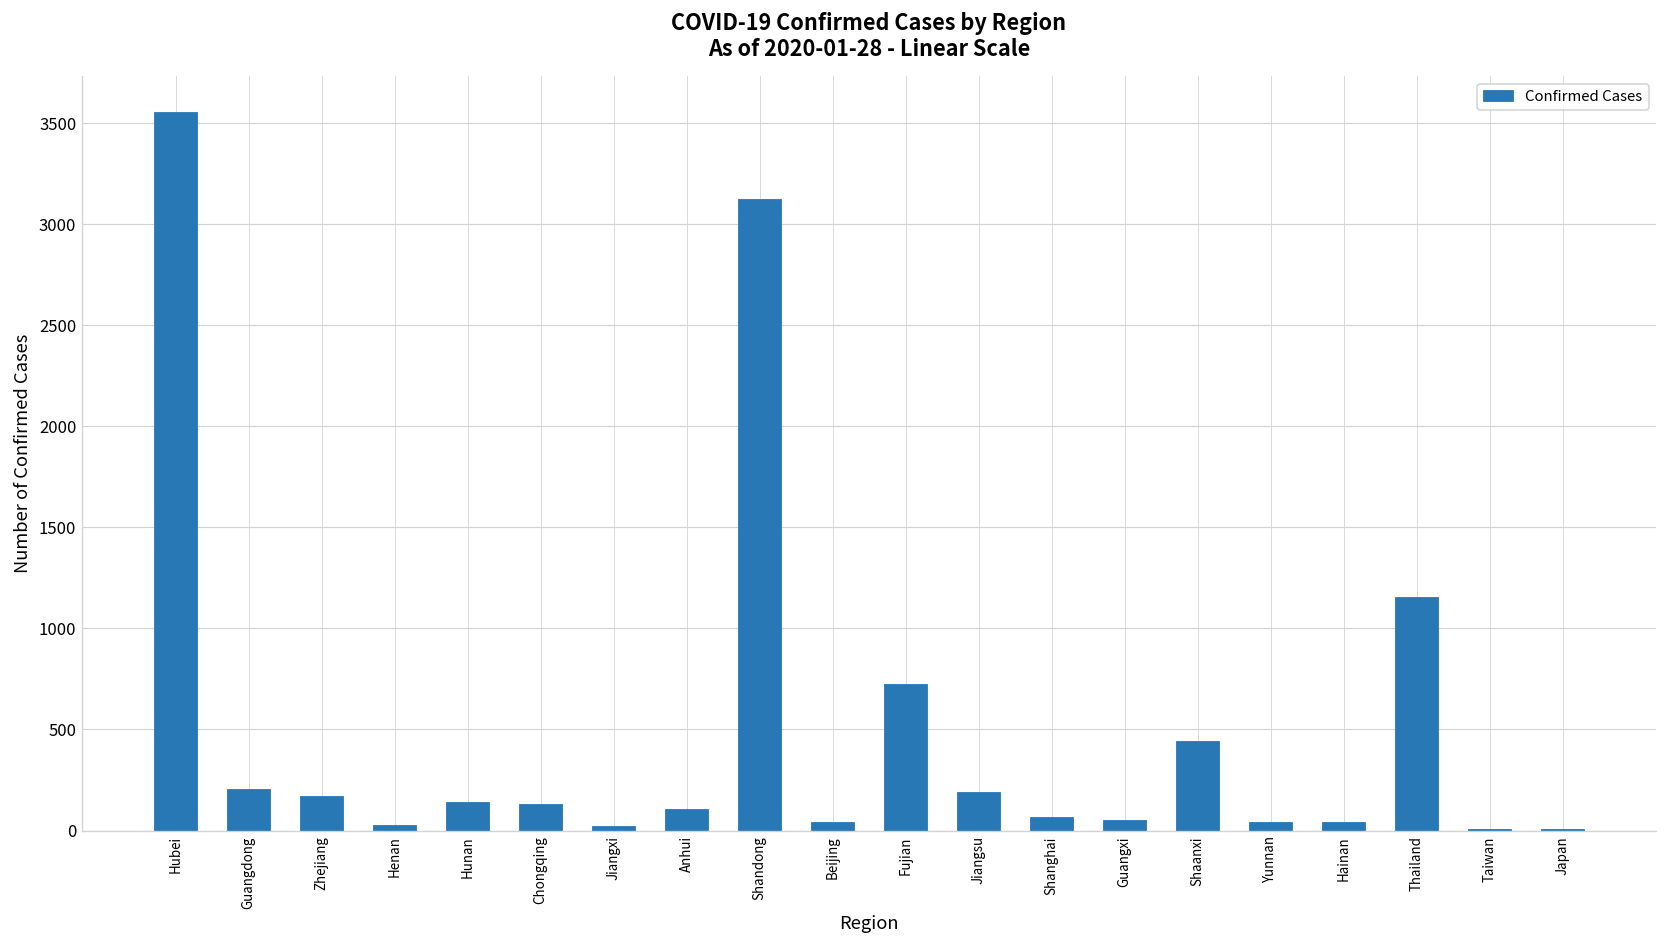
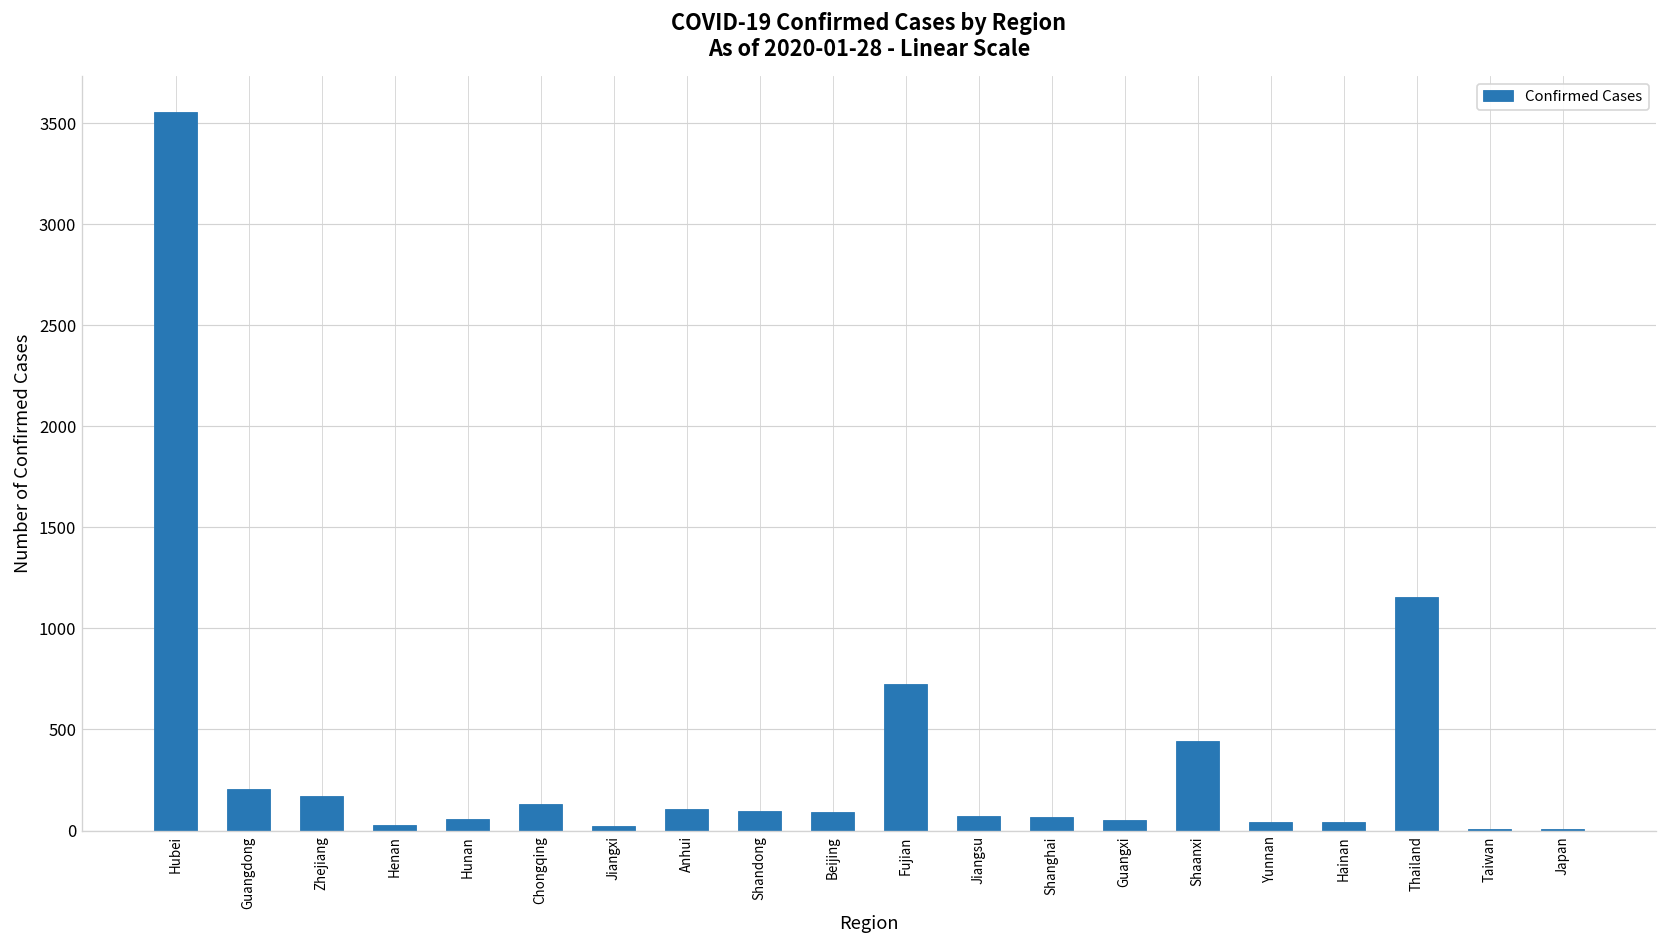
  {
    "Hubei": 3550,
    "Guangdong": 210,
    "Zhejiang": 170,
    "Henan": 30,
-   "Hunan": 140,
+   "Hunan": 60,
    "Chongqing": 130,
    "Jiangxi": 20,
    "Anhui": 110,
-   "Shandong": 3120,
-   "Beijing": 40,
+   "Shandong": 100,
+   "Beijing": 90,
    "Fujian": 730,
-   "Jiangsu": 190,
+   "Jiangsu": 70,
    "Shanghai": 70,
    "Guangxi": 50,
    "Shaanxi": 440,
    "Yunnan": 40,
    "Hainan": 40,
    "Thailand": 1150
  }
